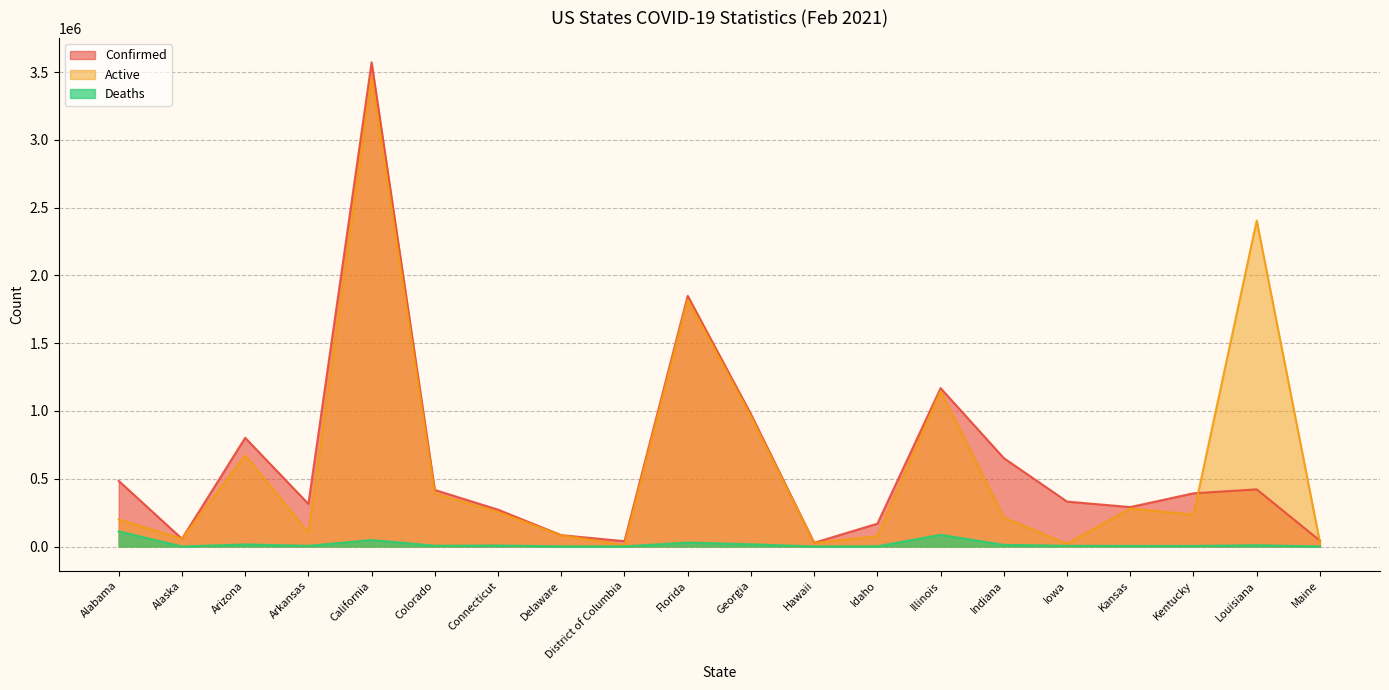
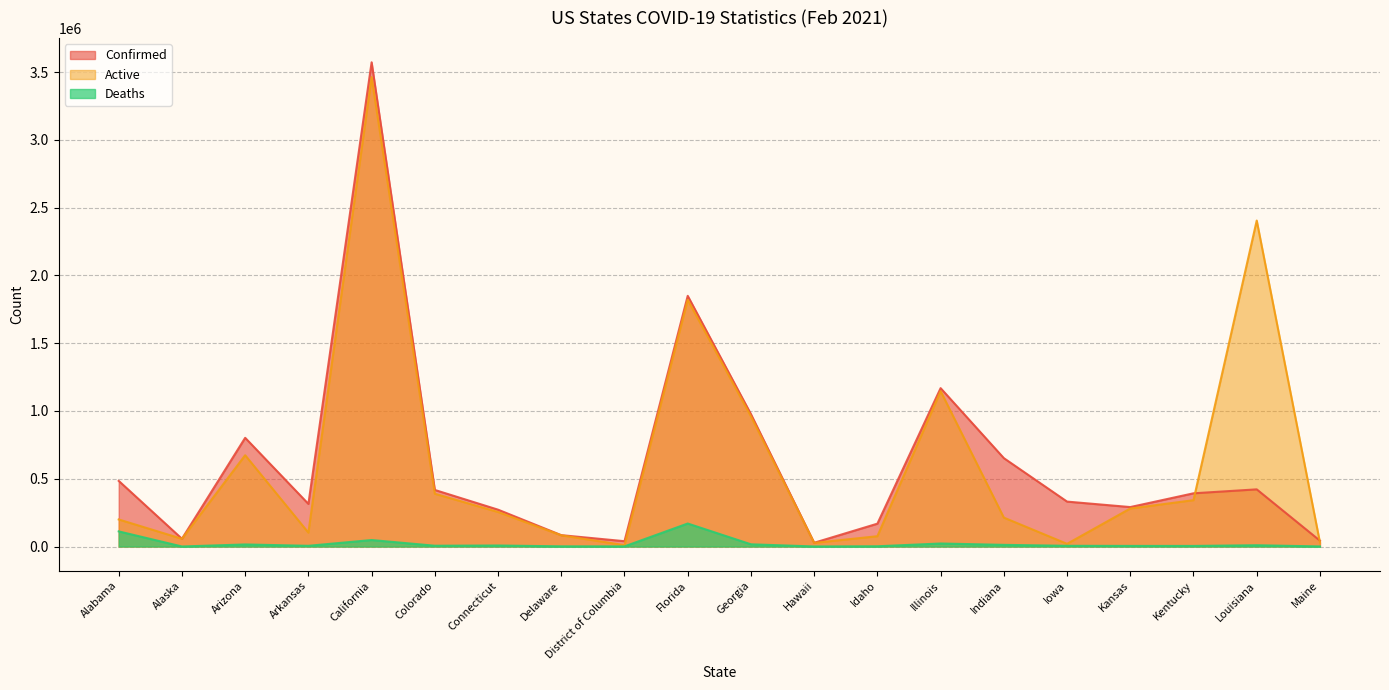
  {
    "Confirmed": {
      "Alabama": 480000,
      "Arizona": 800000,
      "Arkansas": 310000,
      "California": 3570000,
      "Colorado": 420000,
      "District of Columbia": 40000,
      "Florida": 1850000,
      "Idaho": 170000,
      "Illinois": 1170000,
      "Indiana": 650000,
      "Iowa": 330000,
      "Kentucky": 390000,
      "Louisiana": 420000
    },
    "Active": {
      "Alabama": 200000,
      "Arizona": 670000,
      "Arkansas": 100000,
      "California": 3460000,
      "Colorado": 390000,
      "Florida": 1820000,
      "Idaho": 80000,
      "Illinois": 1150000,
      "Indiana": 210000,
-     "Kentucky": 240000,
+     "Kentucky": 340000,
      "Louisiana": 2410000
    },
    "Deaths": {
      "Alabama": 110000,
      "Alaska": 0,
      "Arizona": 20000,
      "Arkansas": 10000,
      "California": 50000,
      "Colorado": 10000,
      "Connecticut": 10000,
      "Delaware": 0,
-     "Florida": 30000,
+     "Florida": 170000,
      "Georgia": 20000,
      "Hawaii": 0,
      "Idaho": 0,
-     "Illinois": 90000,
+     "Illinois": 20000,
      "Indiana": 10000,
      "Kansas": 0,
      "Kentucky": 0,
      "Louisiana": 10000,
      "Maine": 0
    }
  }
